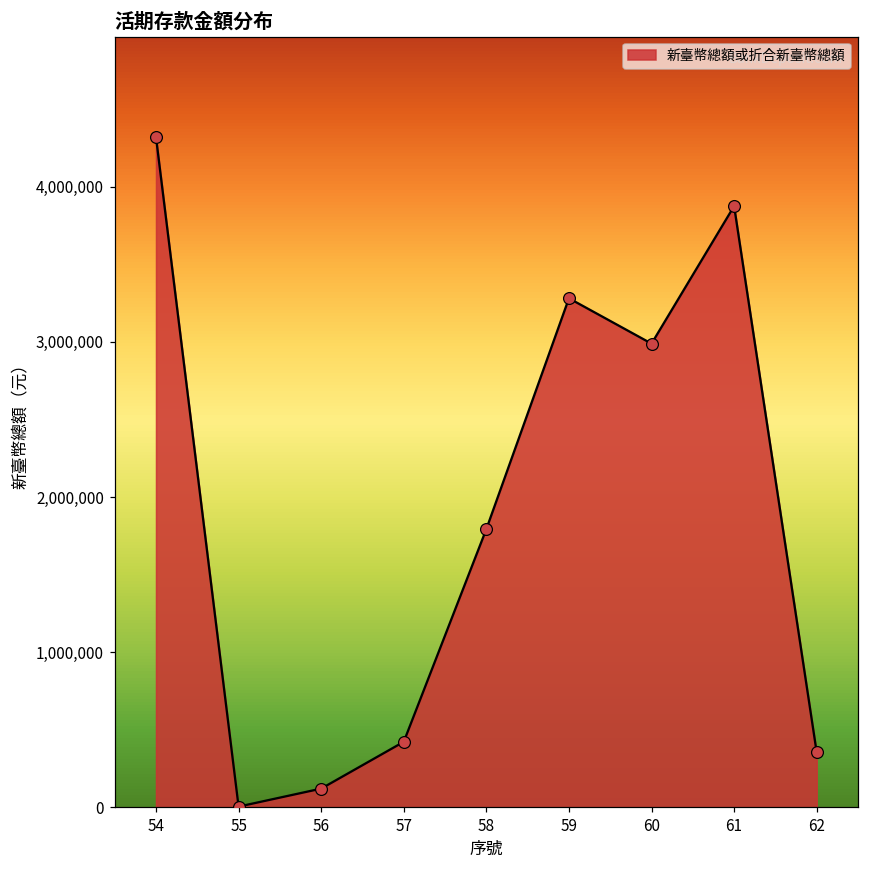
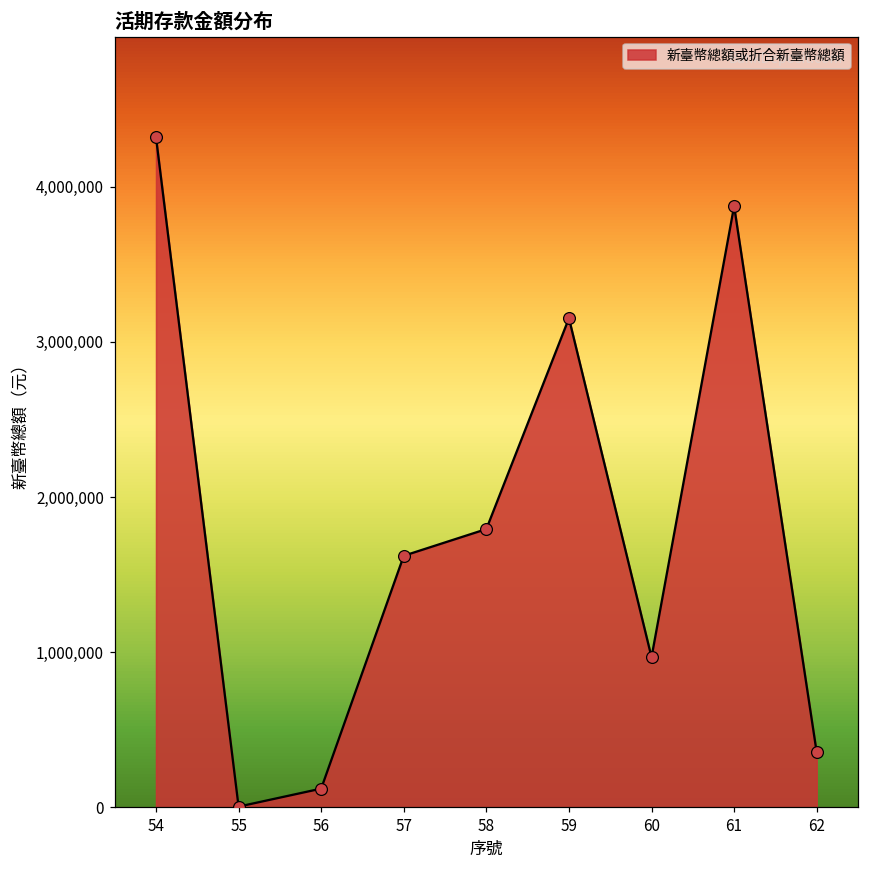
  {
    "54": "4,320,000",
    "55": "0",
    "56": "120,000",
-   "57": "420,000",
+   "57": "1,620,000",
    "58": "1,790,000",
-   "59": "3,280,000",
-   "60": "2,990,000",
+   "59": "3,150,000",
+   "60": "970,000",
    "61": "3,880,000",
    "62": "350,000"
  }
